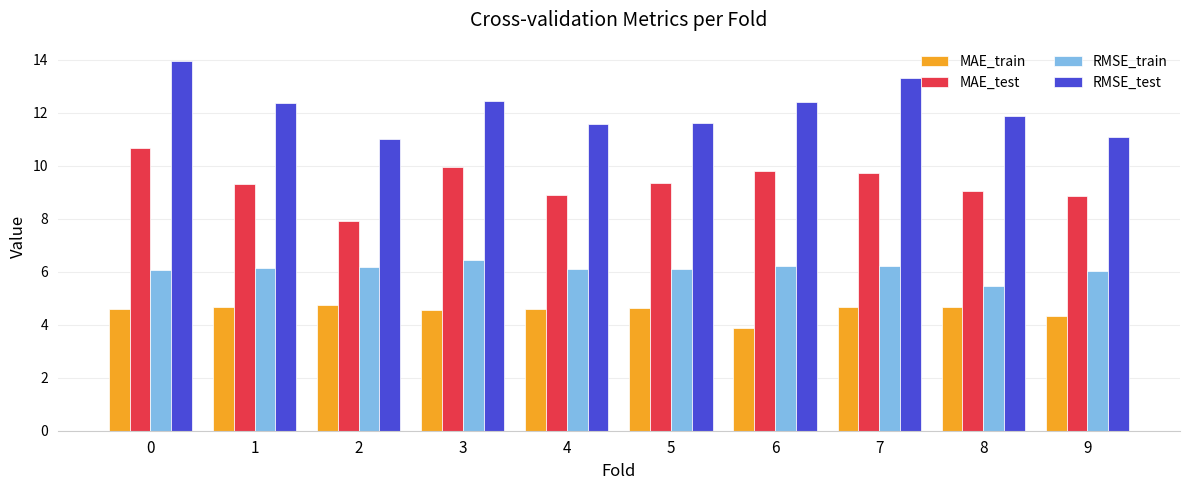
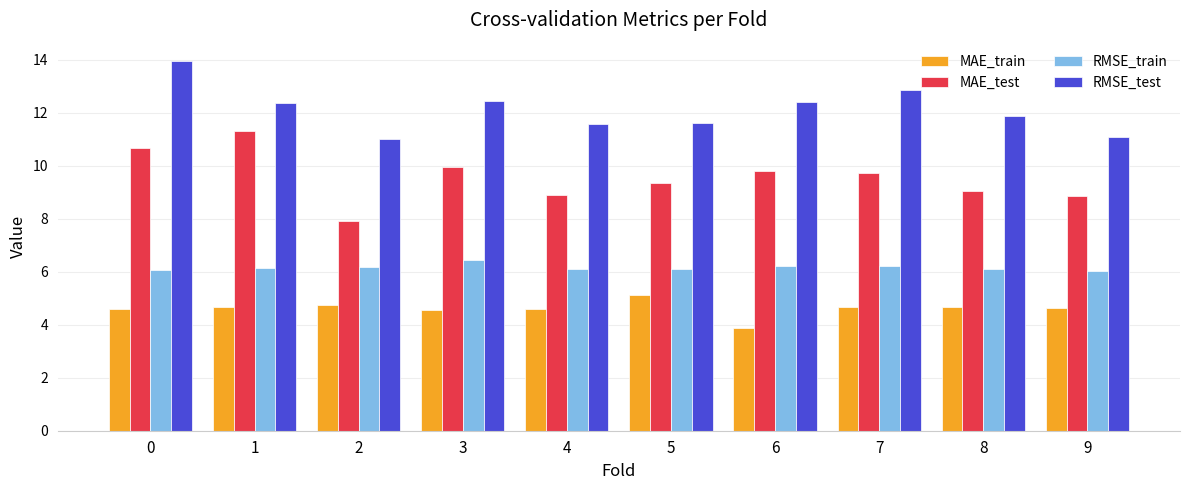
  {
    "MAE_train": {
      "0": 4.6,
      "1": 4.7,
      "2": 4.7,
      "3": 4.5,
      "4": 4.6,
-     "5": 4.6,
+     "5": 5.1,
      "6": 3.9,
      "7": 4.7,
      "8": 4.7,
-     "9": 4.3
+     "9": 4.6
    },
    "MAE_test": {
      "0": 10.7,
-     "1": 9.3,
+     "1": 11.3,
      "2": 7.9,
      "3": 9.9,
      "4": 8.9,
      "5": 9.3,
      "6": 9.8,
      "7": 9.7,
      "8": 9.1,
      "9": 8.9
    },
    "RMSE_train": {
      "0": 6.1,
      "1": 6.2,
      "2": 6.2,
      "3": 6.5,
      "4": 6.1,
      "5": 6.1,
      "6": 6.2,
      "7": 6.2,
-     "8": 5.5,
+     "8": 6.1,
      "9": 6.0
    },
    "RMSE_test": {
      "0": 13.9,
      "1": 12.4,
      "2": 11.0,
      "3": 12.4,
      "4": 11.6,
      "5": 11.6,
      "6": 12.4,
-     "7": 13.3,
+     "7": 12.8,
      "8": 11.9,
      "9": 11.1
    }
  }
